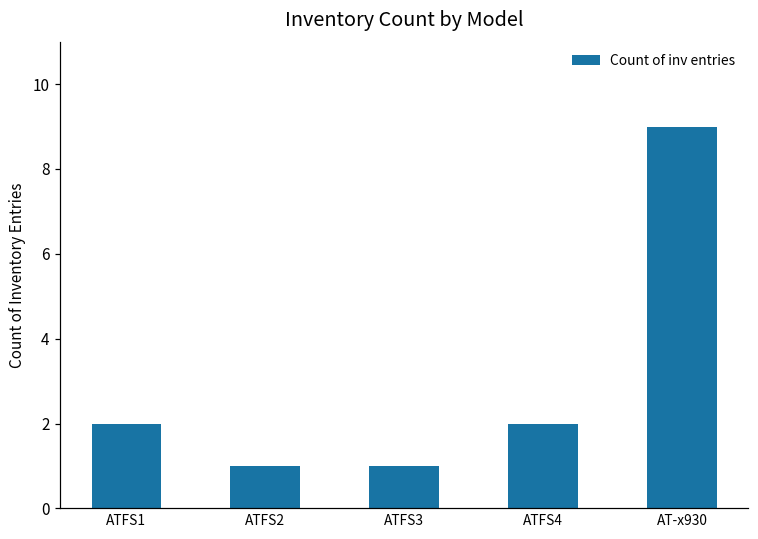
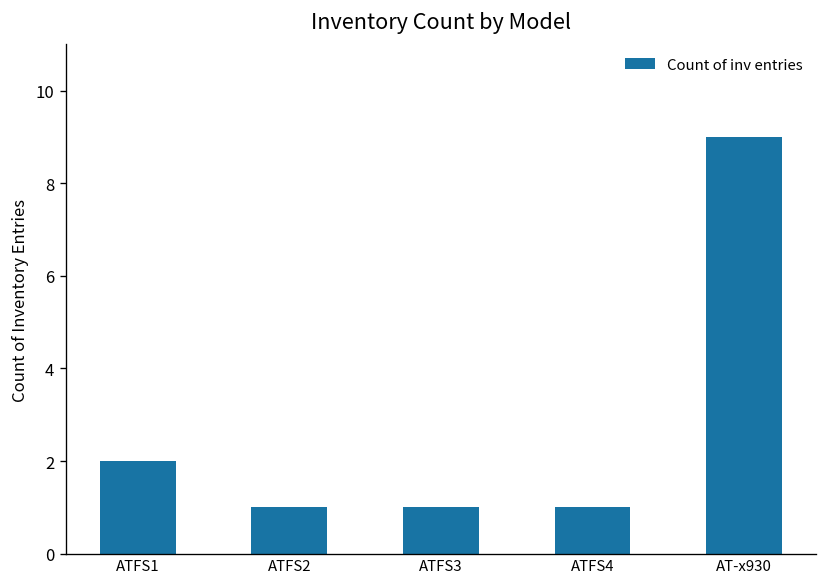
  {
    "ATFS1": 2,
    "ATFS2": 1,
    "ATFS3": 1,
-   "ATFS4": 2,
+   "ATFS4": 1,
    "AT-x930": 9
  }
